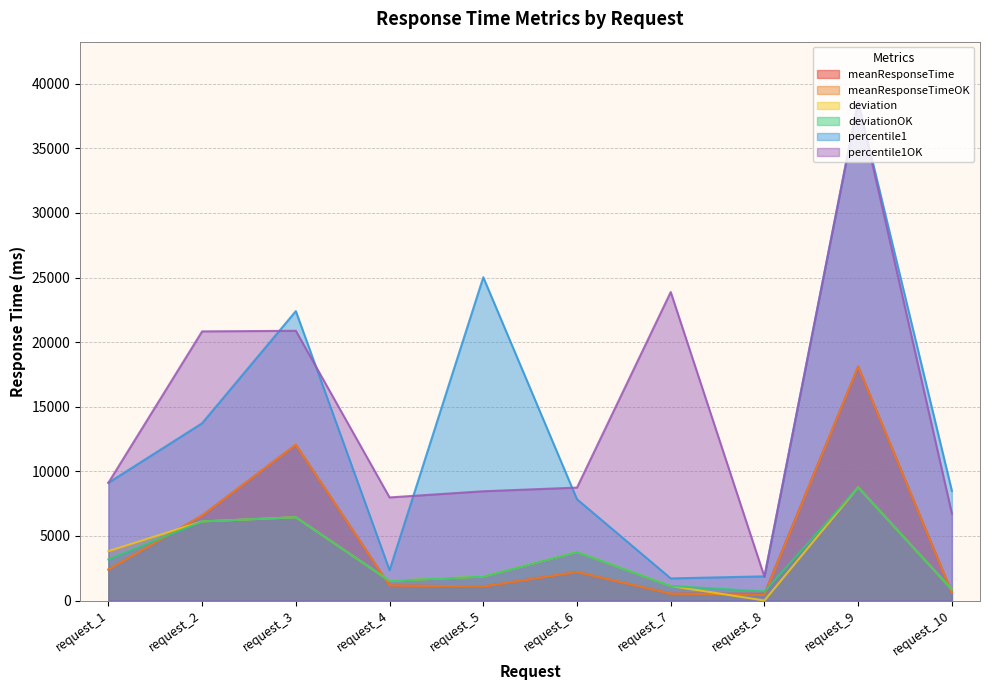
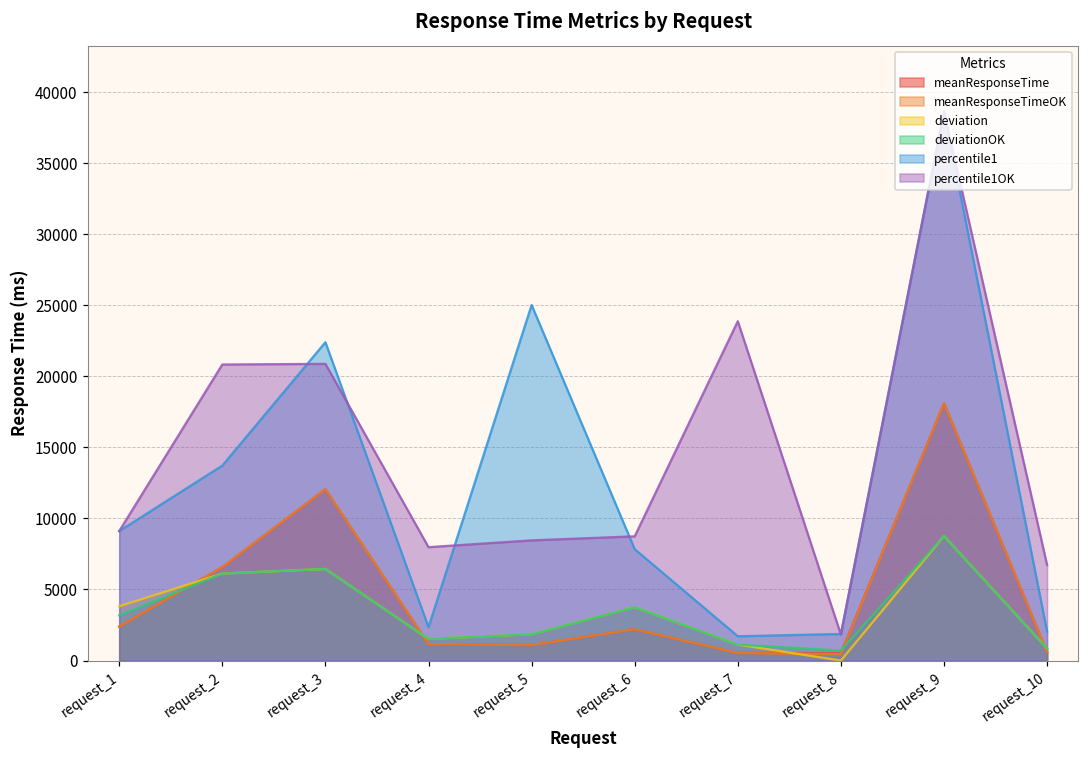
  {
    "deviationOK": {
      "request_1": 3200
    },
    "percentile1": {
      "request_2": 13700,
      "request_3": 22400,
      "request_4": 2300,
      "request_5": 25000,
      "request_6": 7800,
      "request_7": 1700,
-     "request_10": 8500
+     "request_10": 2000
    },
    "percentile1OK": {
      "request_2": 20800,
      "request_3": 20900,
      "request_4": 8000,
      "request_5": 8500,
      "request_6": 8700,
      "request_7": 23900,
      "request_10": 6700
    }
  }
